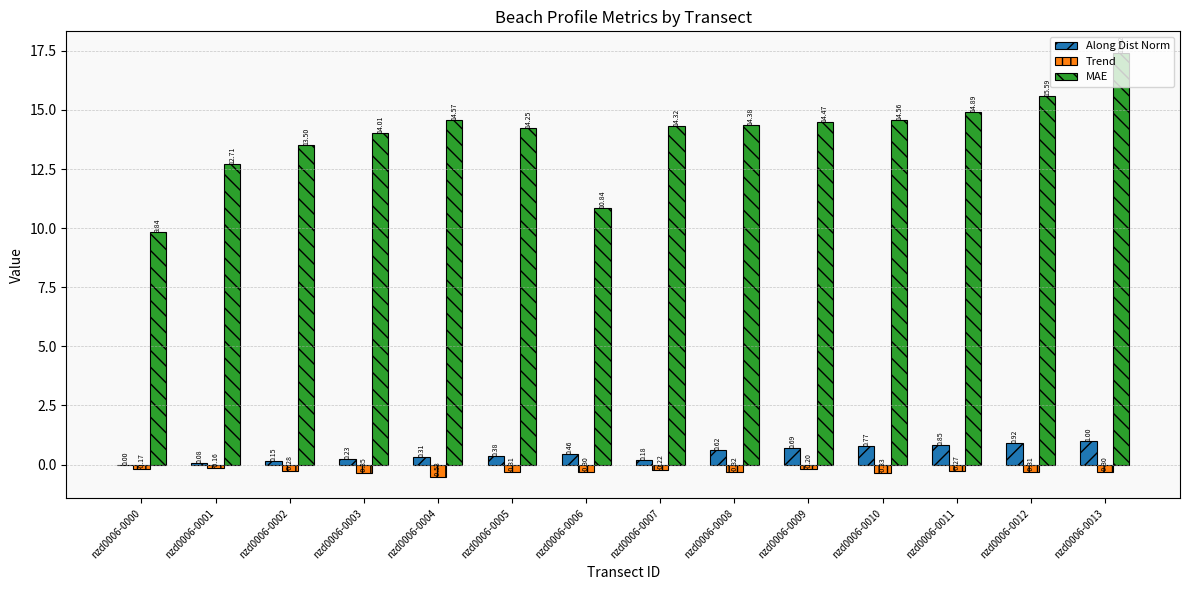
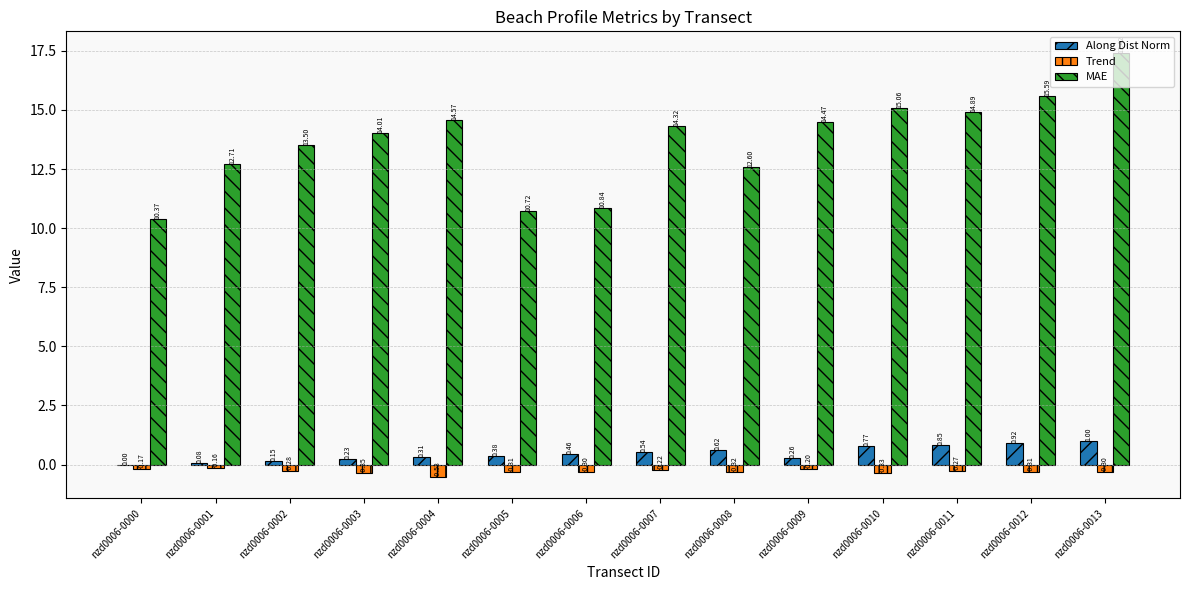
  {
    "Along Dist Norm": {
      "nzd0006-0000": 0.00,
      "nzd0006-0001": 0.08,
      "nzd0006-0002": 0.15,
      "nzd0006-0003": 0.23,
      "nzd0006-0004": 0.31,
      "nzd0006-0005": 0.38,
      "nzd0006-0006": 0.46,
-     "nzd0006-0007": 0.18,
+     "nzd0006-0007": 0.54,
      "nzd0006-0008": 0.62,
-     "nzd0006-0009": 0.69,
+     "nzd0006-0009": 0.26,
      "nzd0006-0010": 0.77,
      "nzd0006-0011": 0.85,
      "nzd0006-0012": 0.92,
      "nzd0006-0013": 1.00
    },
    "Trend": {
      "nzd0006-0000": -0.17,
      "nzd0006-0001": -0.16,
      "nzd0006-0002": -0.28,
      "nzd0006-0003": -0.35,
      "nzd0006-0004": -0.53,
      "nzd0006-0005": -0.31,
      "nzd0006-0006": -0.30,
      "nzd0006-0007": -0.22,
      "nzd0006-0008": -0.32,
      "nzd0006-0009": -0.20,
      "nzd0006-0010": -0.33,
      "nzd0006-0011": -0.27,
      "nzd0006-0012": -0.31,
      "nzd0006-0013": -0.30
    },
    "MAE": {
-     "nzd0006-0000": 9.84,
+     "nzd0006-0000": 10.37,
      "nzd0006-0001": 12.71,
      "nzd0006-0002": 13.50,
      "nzd0006-0003": 14.01,
      "nzd0006-0004": 14.57,
-     "nzd0006-0005": 14.25,
+     "nzd0006-0005": 10.72,
      "nzd0006-0006": 10.84,
      "nzd0006-0007": 14.32,
-     "nzd0006-0008": 14.38,
+     "nzd0006-0008": 12.60,
      "nzd0006-0009": 14.47,
-     "nzd0006-0010": 14.56,
+     "nzd0006-0010": 15.06,
      "nzd0006-0011": 14.89
    }
  }
